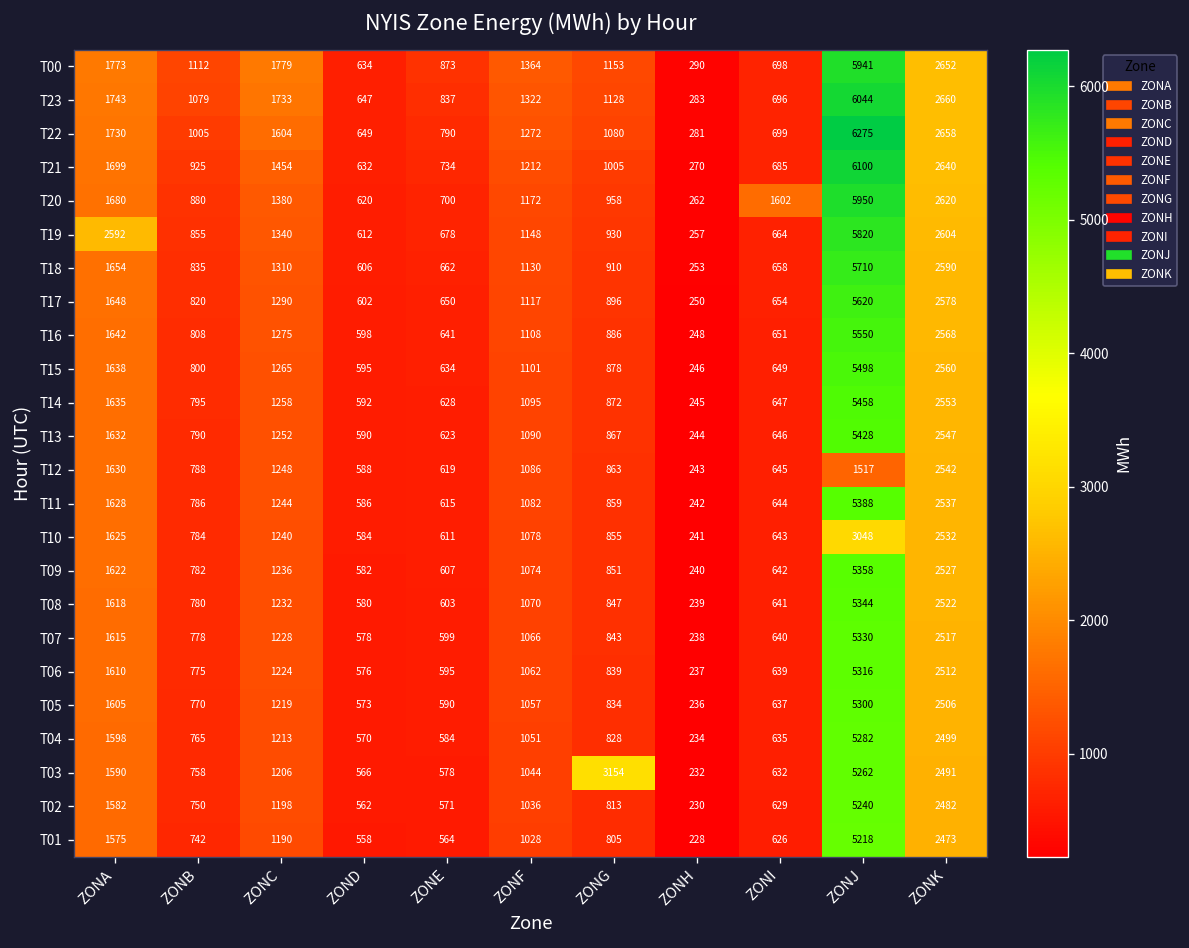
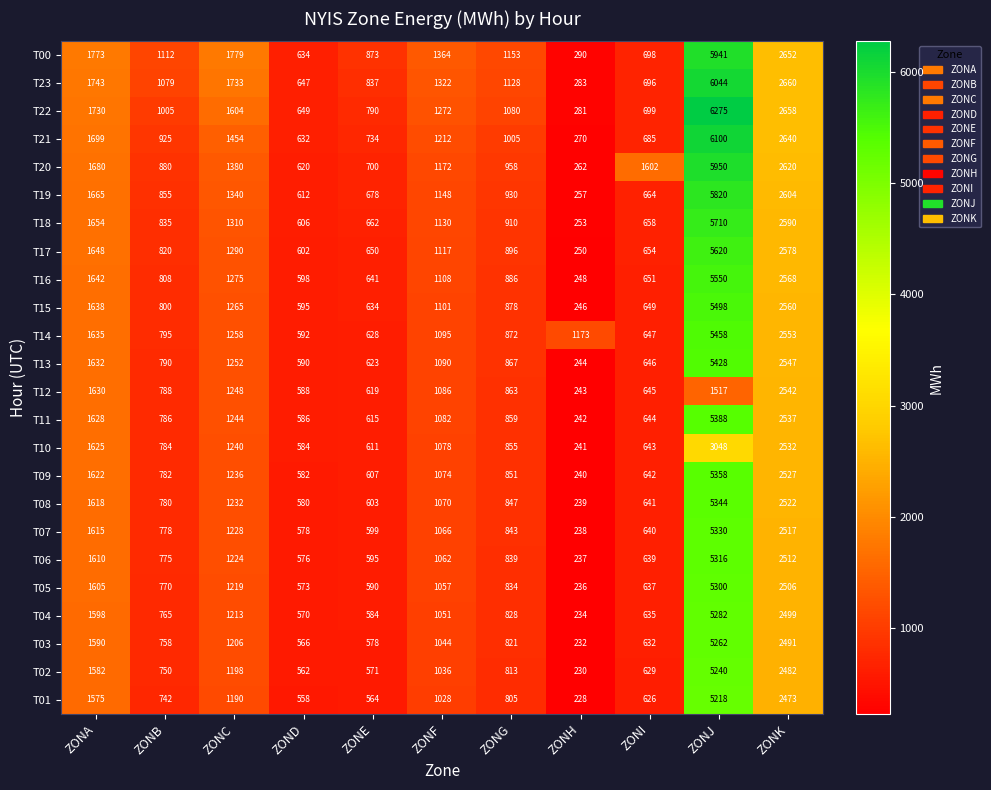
  {
    "T19": {
-     "ZONA": 2592,
+     "ZONA": 1665,
      "ZONB": 855,
      "ZONC": 1340,
      "ZOND": 612,
      "ZONE": 678,
      "ZONF": 1148,
      "ZONG": 930,
      "ZONH": 257,
      "ZONI": 664,
      "ZONJ": 5820,
      "ZONK": 2604
    },
    "T14": {
      "ZONA": 1635,
      "ZONB": 795,
      "ZONC": 1258,
      "ZOND": 592,
      "ZONE": 628,
      "ZONF": 1095,
      "ZONG": 872,
-     "ZONH": 245,
+     "ZONH": 1173,
      "ZONI": 647,
      "ZONJ": 5458,
      "ZONK": 2553
    },
    "T03": {
      "ZONA": 1590,
      "ZONB": 758,
      "ZONC": 1206,
      "ZOND": 566,
      "ZONE": 578,
      "ZONF": 1044,
-     "ZONG": 3154,
+     "ZONG": 821,
      "ZONH": 232,
      "ZONI": 632,
      "ZONJ": 5262,
      "ZONK": 2491
    }
  }
